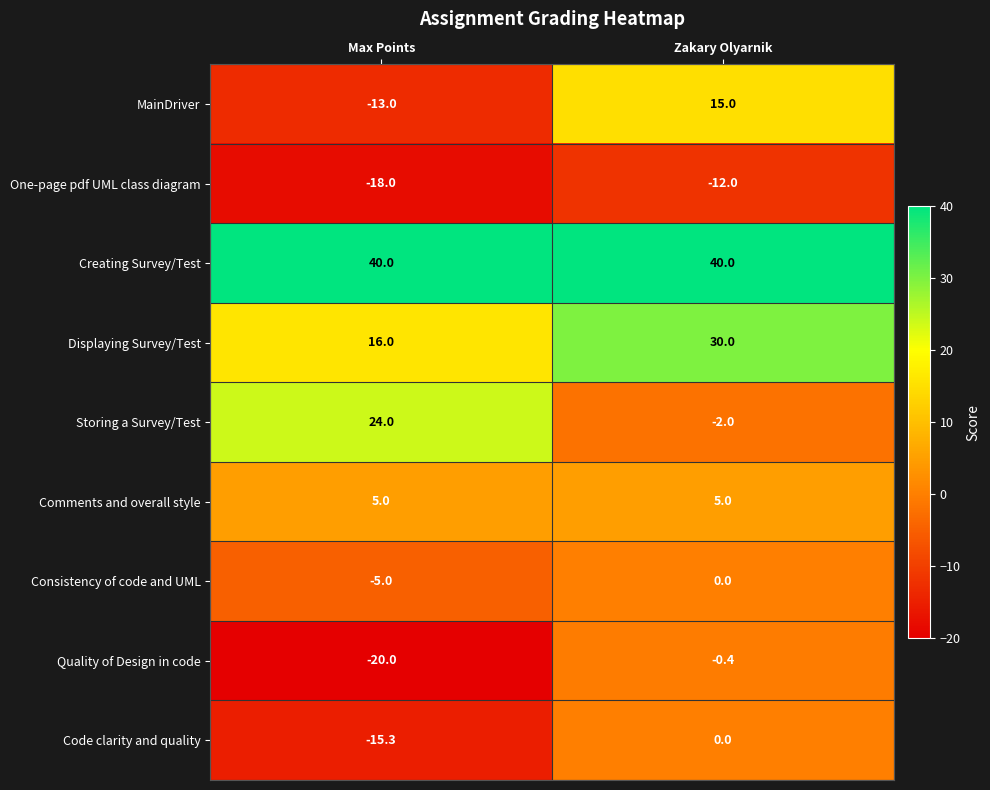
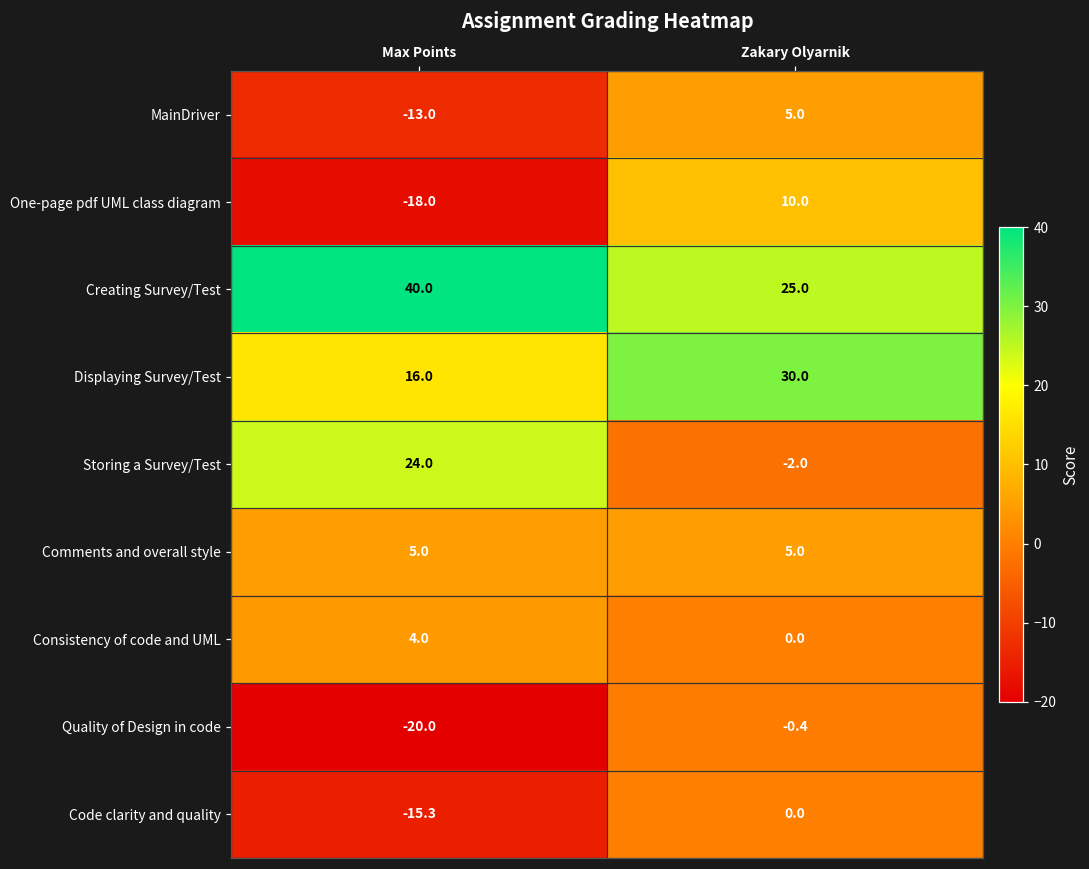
  {
    "MainDriver": {
      "Max Points": -13.0,
-     "Zakary Olyarnik": 15.0
+     "Zakary Olyarnik": 5.0
    },
    "One-page pdf UML class diagram": {
      "Max Points": -18.0,
-     "Zakary Olyarnik": -12.0
+     "Zakary Olyarnik": 10.0
    },
    "Creating Survey/Test": {
      "Max Points": 40.0,
-     "Zakary Olyarnik": 40.0
+     "Zakary Olyarnik": 25.0
    },
    "Displaying Survey/Test": {
      "Max Points": 16.0,
      "Zakary Olyarnik": 30.0
    },
    "Storing a Survey/Test": {
      "Max Points": 24.0,
      "Zakary Olyarnik": -2.0
    },
    "Comments and overall style": {
      "Max Points": 5.0,
      "Zakary Olyarnik": 5.0
    },
    "Consistency of code and UML": {
-     "Max Points": -5.0,
+     "Max Points": 4.0,
      "Zakary Olyarnik": 0.0
    },
    "Quality of Design in code": {
      "Max Points": -20.0,
      "Zakary Olyarnik": -0.4
    },
    "Code clarity and quality": {
      "Max Points": -15.3,
      "Zakary Olyarnik": 0.0
    }
  }
